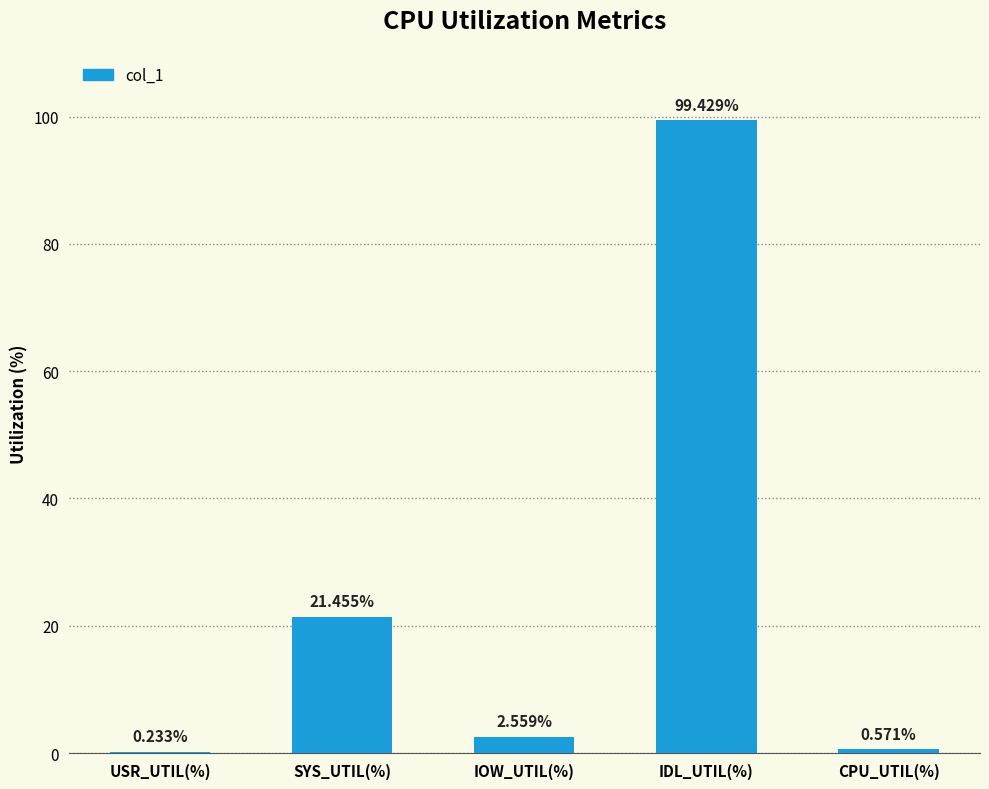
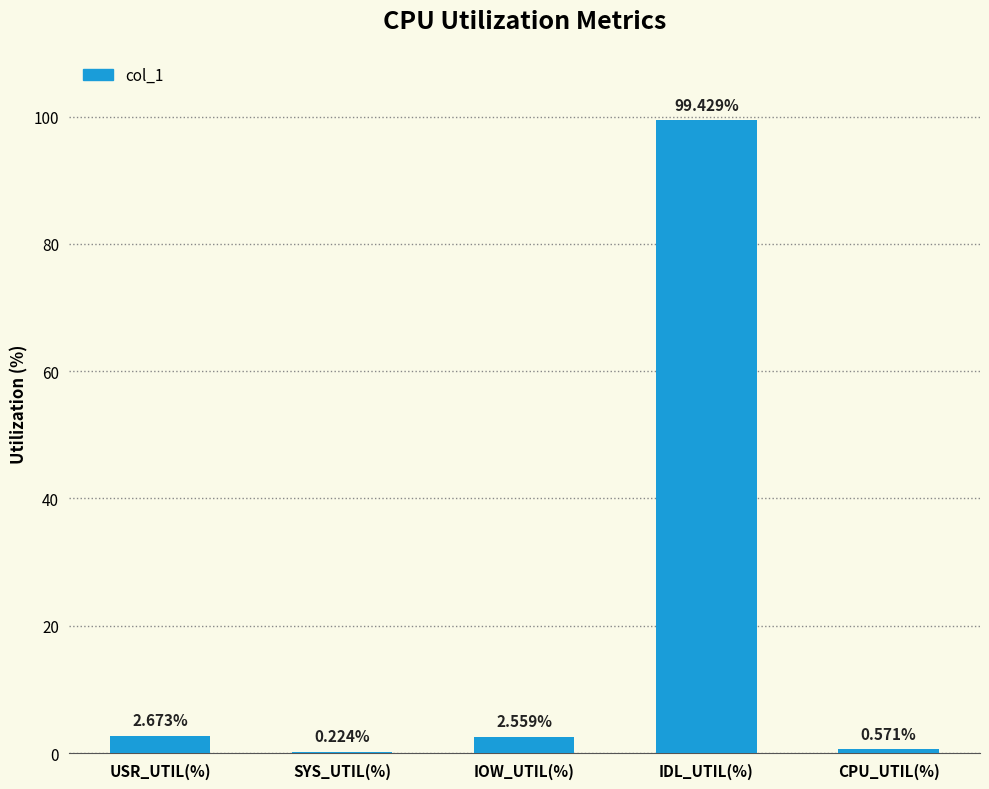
  {
-   "USR_UTIL(%)": "0.233%",
-   "SYS_UTIL(%)": "21.455%",
+   "USR_UTIL(%)": "2.673%",
+   "SYS_UTIL(%)": "0.224%",
    "IOW_UTIL(%)": "2.559%",
    "IDL_UTIL(%)": "99.429%",
    "CPU_UTIL(%)": "0.571%"
  }
